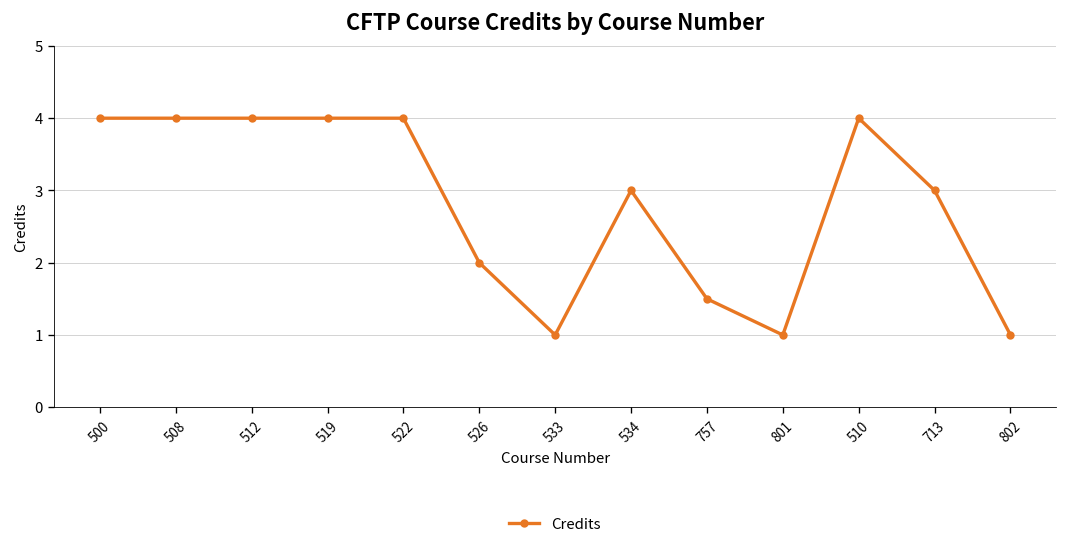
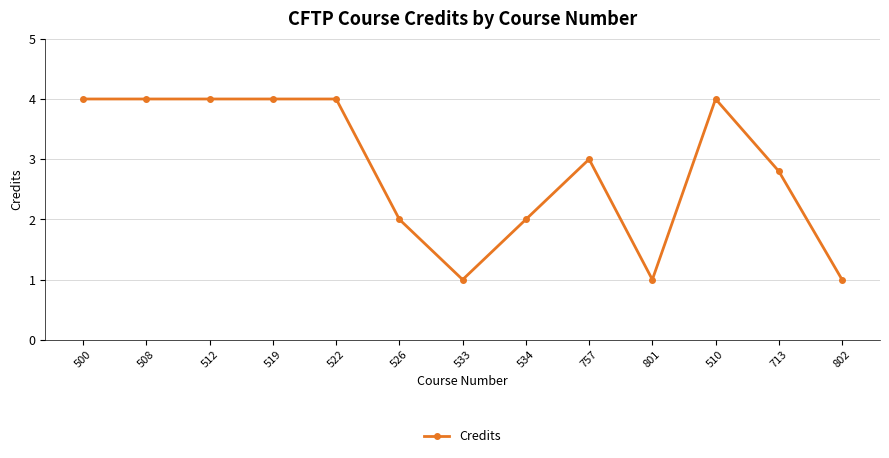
  {
    "500": 4.0,
    "508": 4.0,
    "512": 4.0,
    "519": 4.0,
    "522": 4.0,
    "526": 2.0,
    "533": 1.0,
-   "534": 3,
-   "757": 1.5,
+   "534": 2,
+   "757": 3.0,
    "801": 1.0,
    "510": 4.0,
-   "713": 3.0,
+   "713": 2.8,
    "802": 1.0
  }
